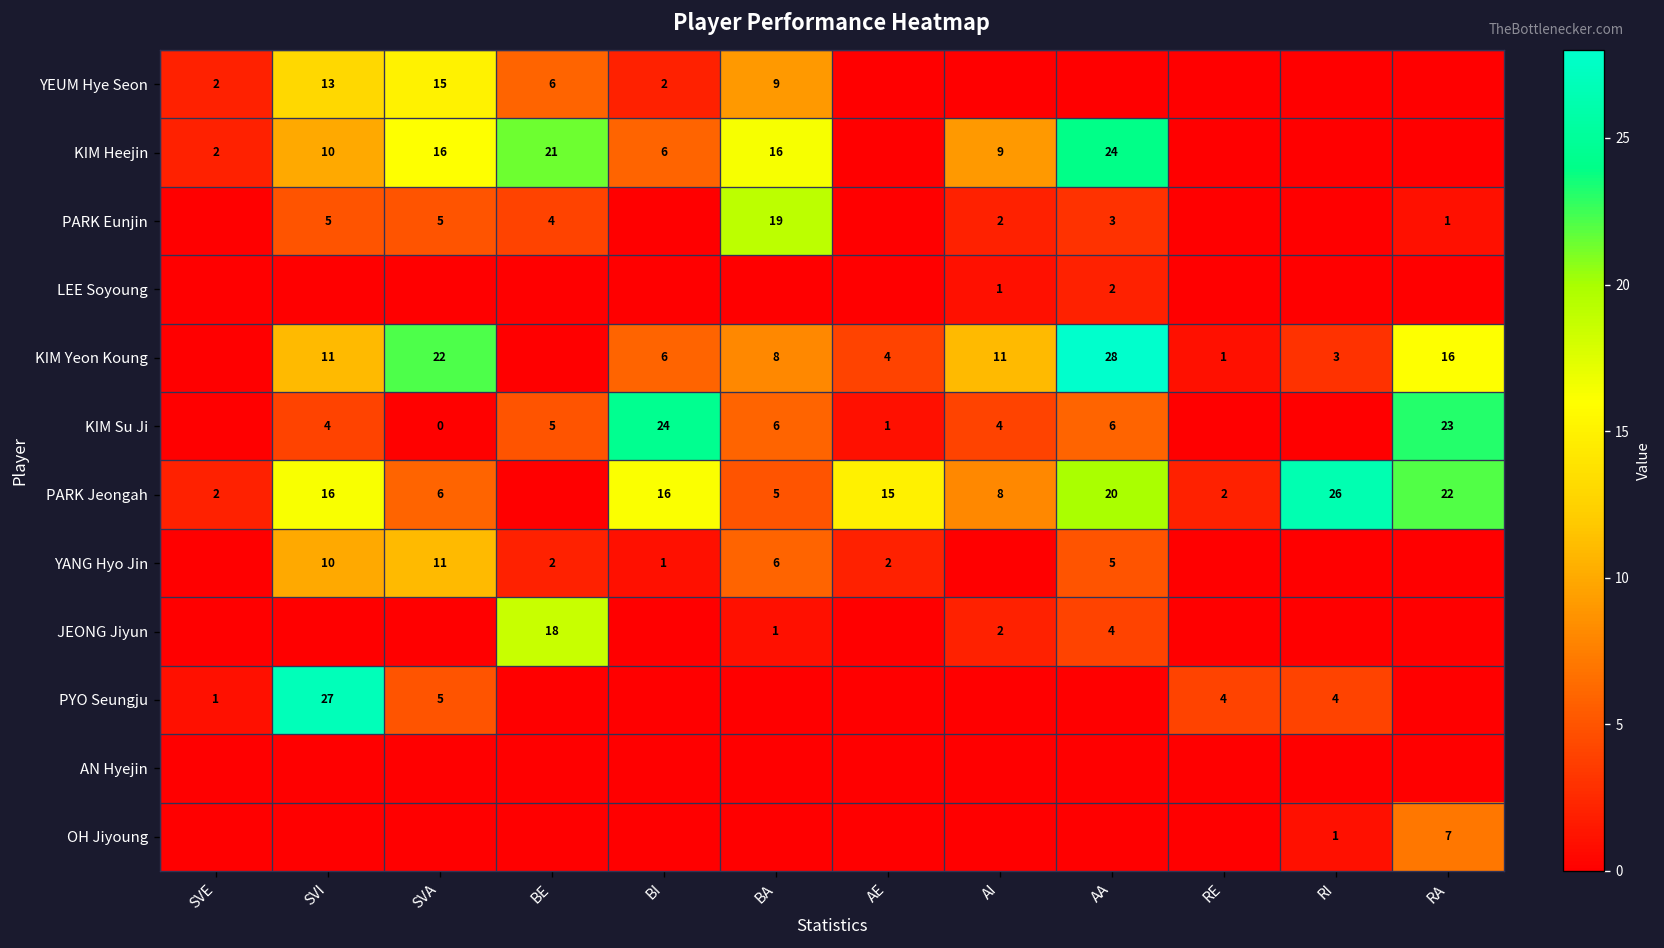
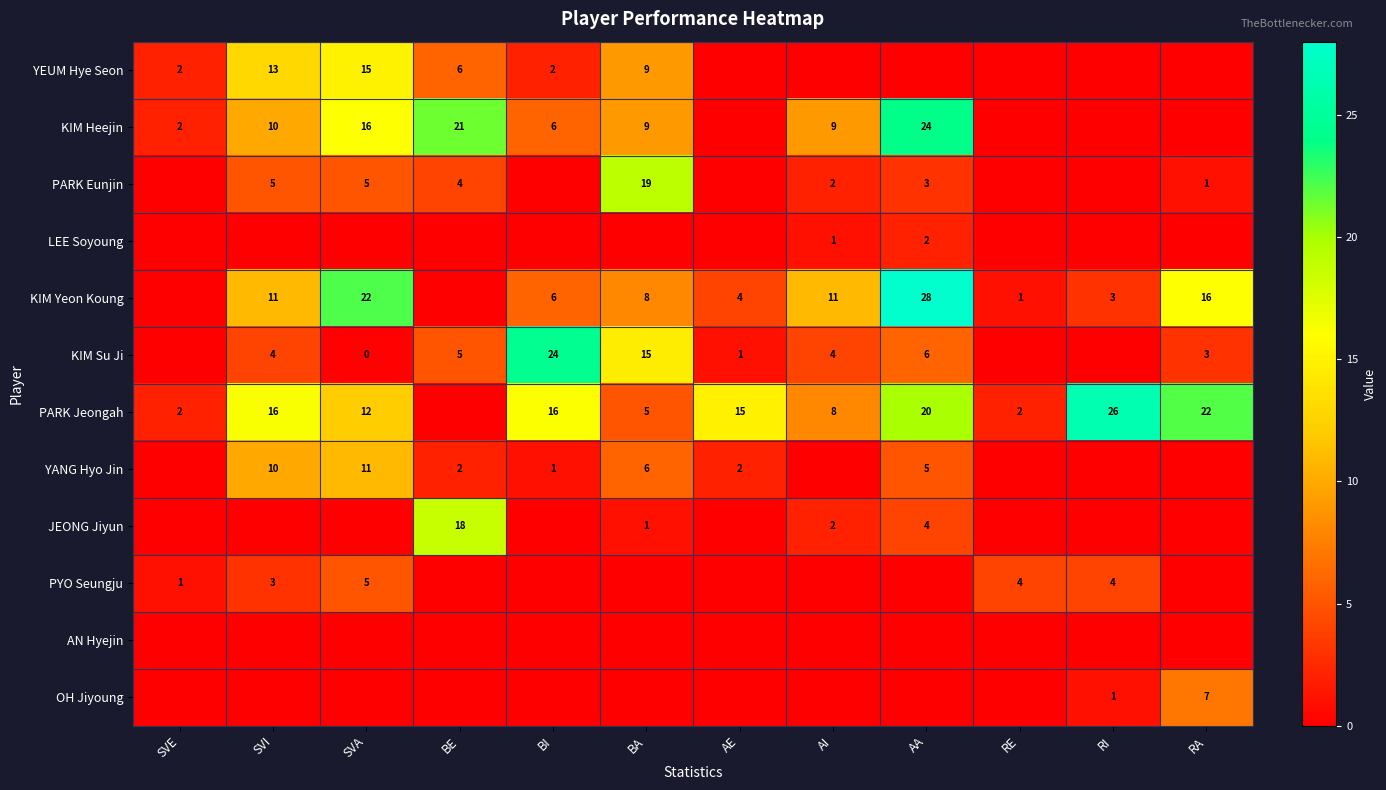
  {
    "YEUM Hye Seon": {
      "SVE": 2,
      "SVI": 13,
      "SVA": 15,
      "BE": 6,
      "BI": 2,
      "BA": 9
    },
    "KIM Heejin": {
      "SVE": 2,
      "SVI": 10,
      "SVA": 16,
      "BE": 21,
      "BI": 6,
-     "BA": 16,
+     "BA": 9,
      "AI": 9,
      "AA": 24
    },
    "PARK Eunjin": {
      "SVI": 5,
      "SVA": 5,
      "BE": 4,
      "BA": 19,
      "AI": 2,
      "AA": 3,
      "RA": 1
    },
    "LEE Soyoung": {
      "AI": 1,
      "AA": 2
    },
    "KIM Yeon Koung": {
      "SVI": 11,
      "SVA": 22,
      "BI": 6,
      "BA": 8,
      "AE": 4,
      "AI": 11,
      "AA": 28,
      "RE": 1,
      "RI": 3,
      "RA": 16
    },
    "KIM Su Ji": {
      "SVI": 4,
      "SVA": 0,
      "BE": 5,
      "BI": 24,
-     "BA": 6,
+     "BA": 15,
      "AE": 1,
      "AI": 4,
      "AA": 6,
-     "RA": 23
+     "RA": 3
    },
    "PARK Jeongah": {
      "SVE": 2,
      "SVI": 16,
-     "SVA": 6,
+     "SVA": 12,
      "BI": 16,
      "BA": 5,
      "AE": 15,
      "AI": 8,
      "AA": 20,
      "RE": 2,
      "RI": 26,
      "RA": 22
    },
    "YANG Hyo Jin": {
      "SVI": 10,
      "SVA": 11,
      "BE": 2,
      "BI": 1,
      "BA": 6,
      "AE": 2,
      "AA": 5
    },
    "JEONG Jiyun": {
      "BE": 18,
      "BA": 1,
      "AI": 2,
      "AA": 4
    },
    "PYO Seungju": {
      "SVE": 1,
-     "SVI": 27,
+     "SVI": 3,
      "SVA": 5,
      "RE": 4,
      "RI": 4
    },
    "OH Jiyoung": {
      "RI": 1,
      "RA": 7
    }
  }
